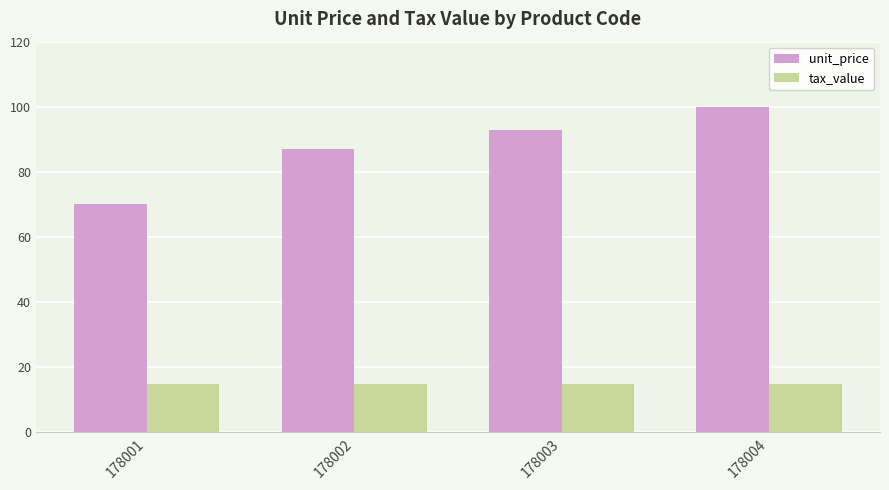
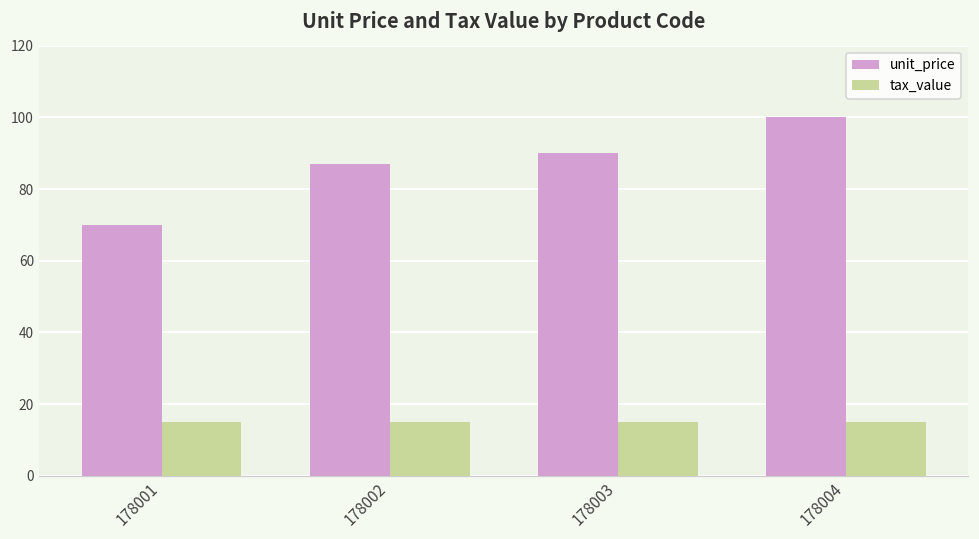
  {
    "unit_price": {
      "178001": 70,
      "178002": 87,
-     "178003": 93,
+     "178003": 90,
      "178004": 100
    },
    "tax_value": {
      "178001": 15,
      "178002": 15,
      "178003": 15,
      "178004": 15
    }
  }
